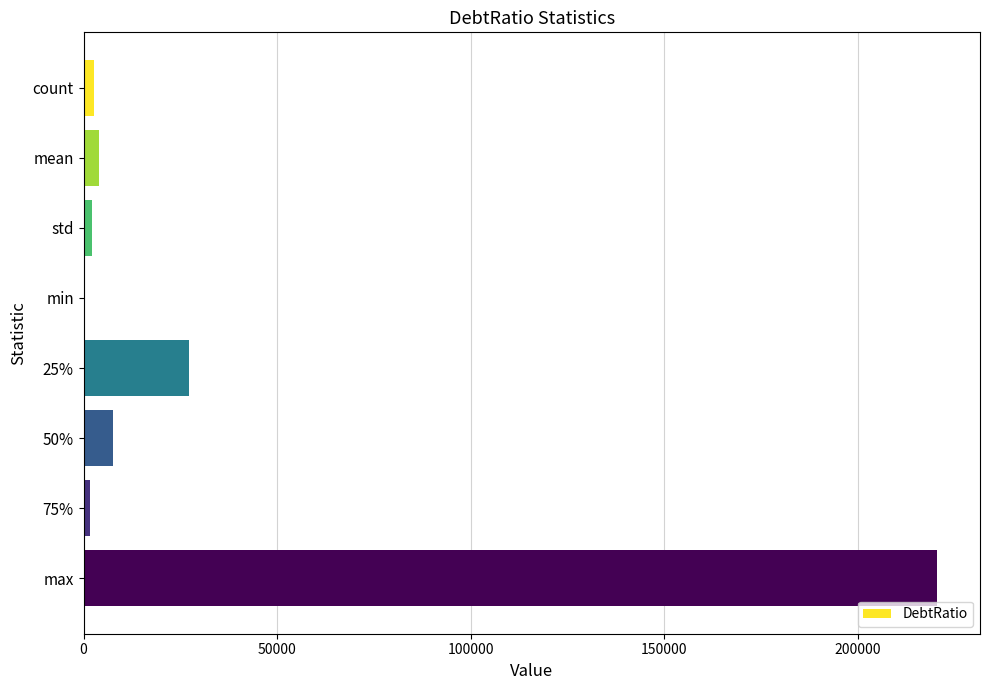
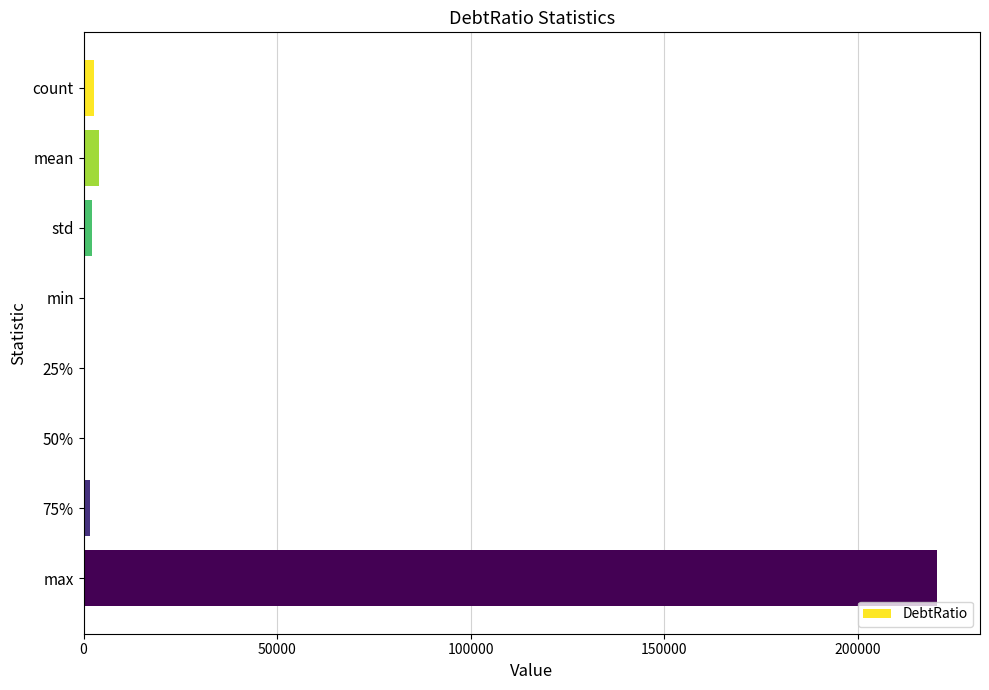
  {
    "count": 3000,
    "mean": 4000,
    "std": 2000,
    "min": 0,
-   "25%": 27000,
-   "50%": 8000,
+   "25%": 0,
+   "50%": 0,
    "75%": 2000,
    "max": 221000
  }
